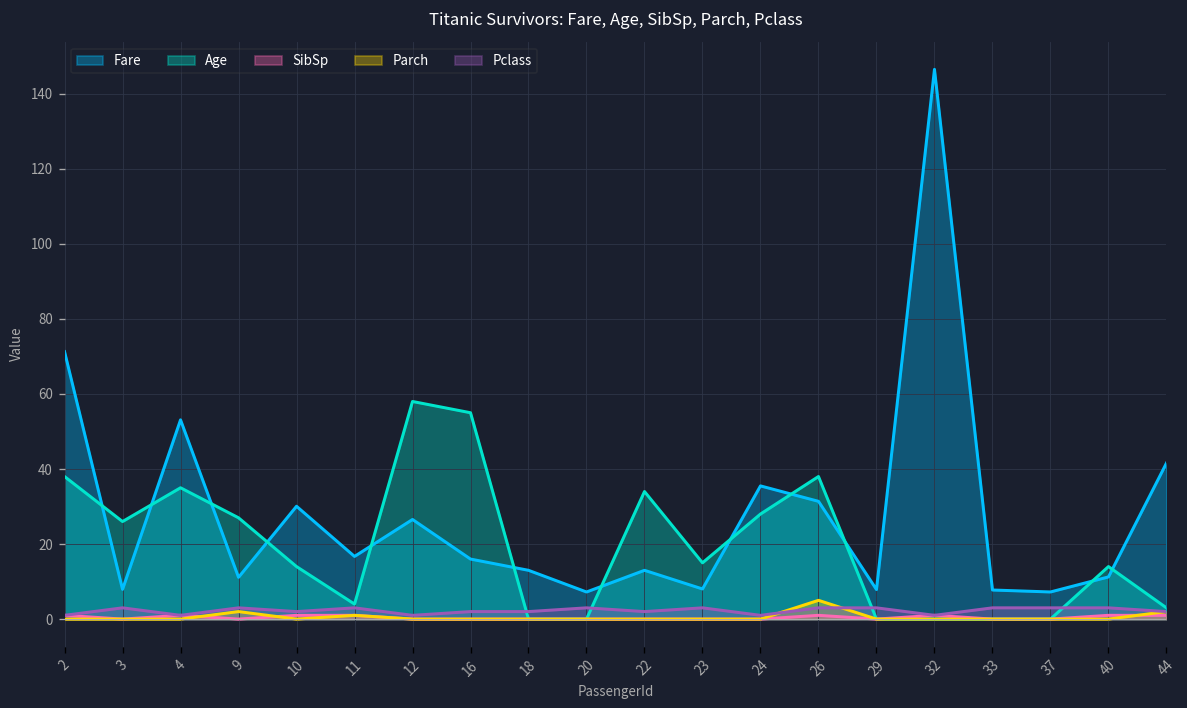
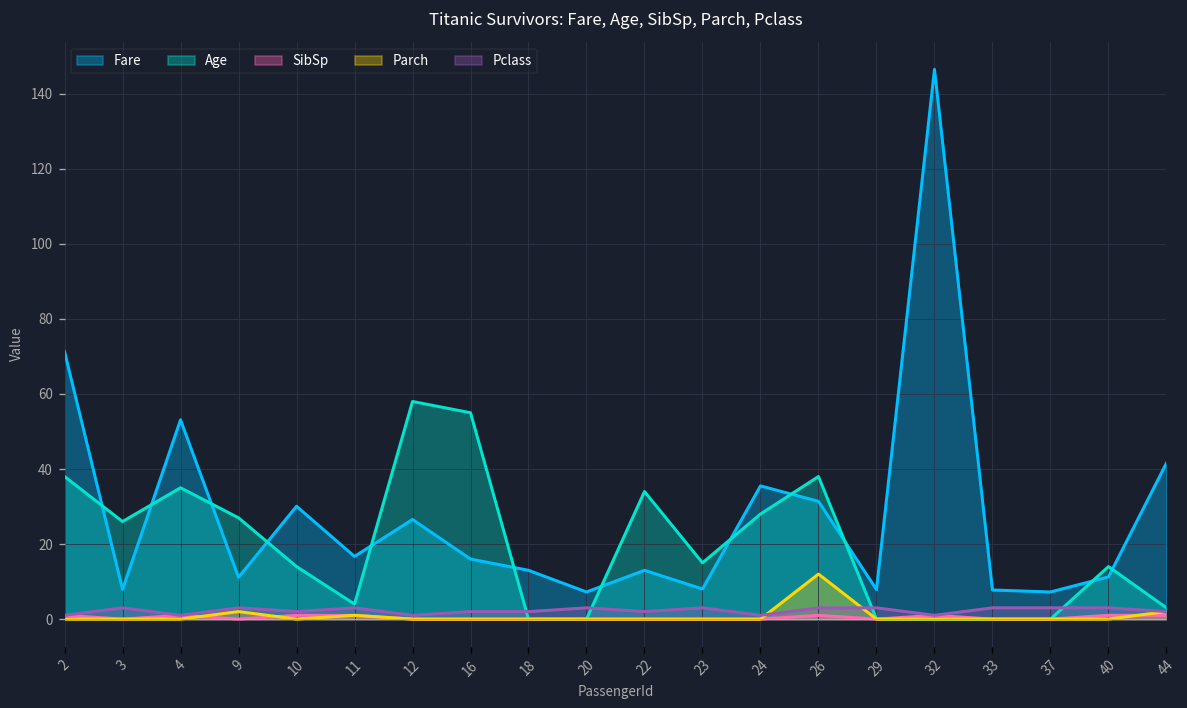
  {
    "Parch": {
      "2": 0,
      "4": 0,
      "9": 2,
      "10": 0,
-     "26": 5,
+     "26": 12,
      "40": 0
    }
  }
